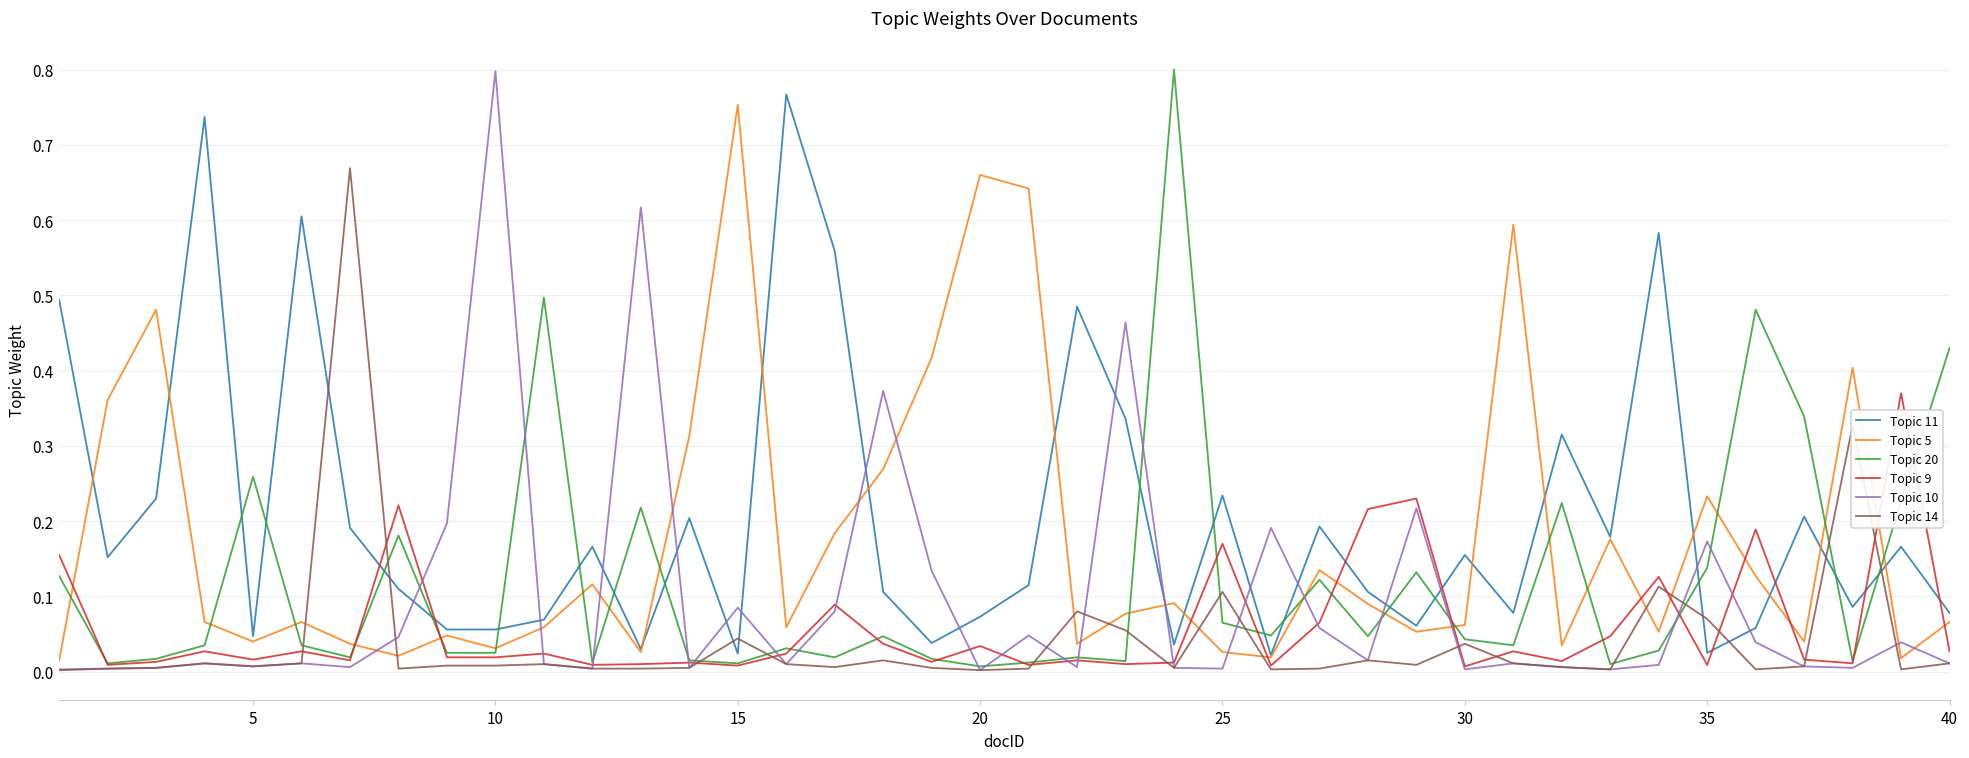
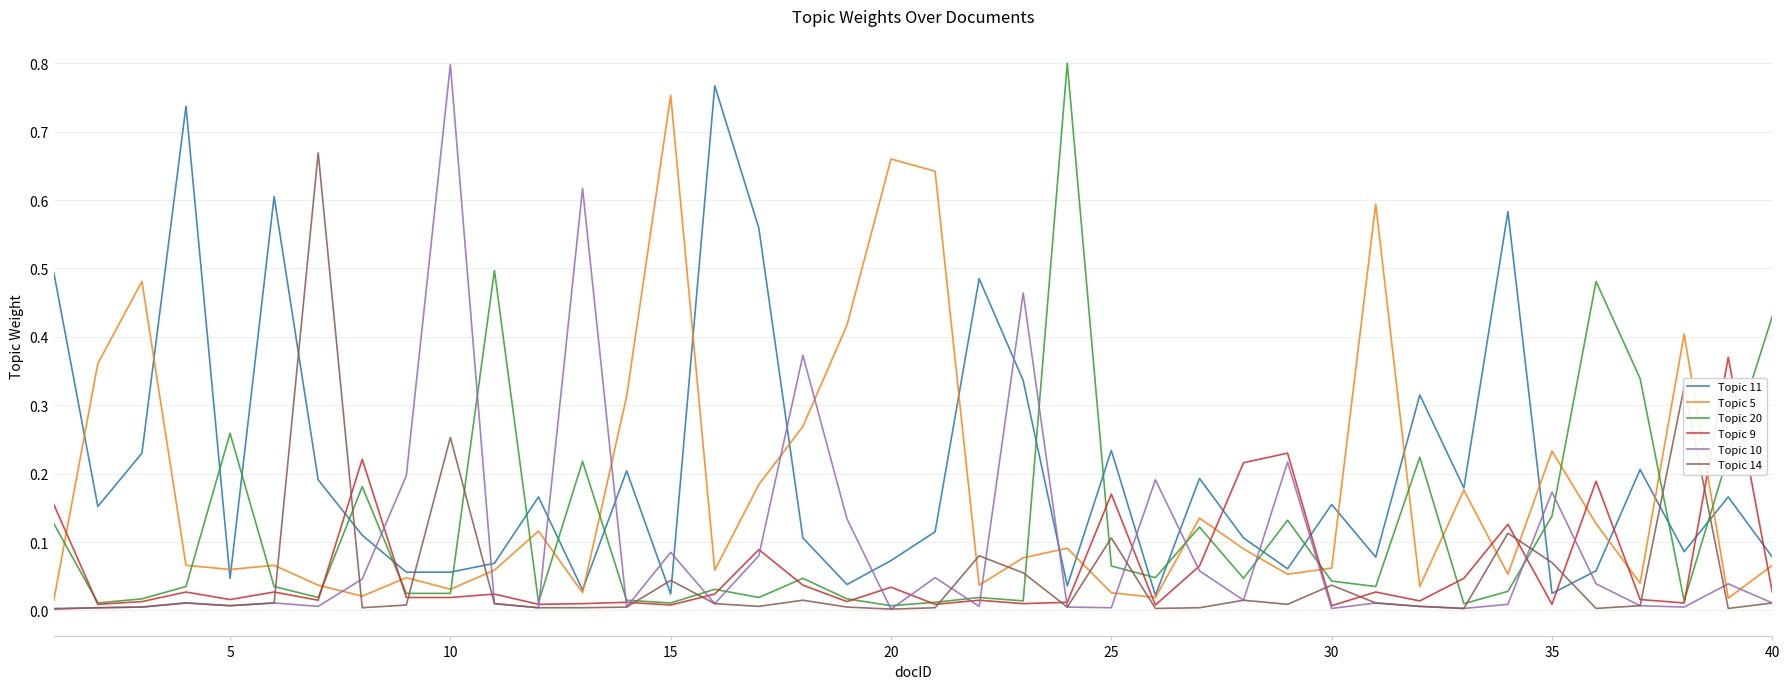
  {
    "Topic 11": {
      "5": 0.05,
      "10": 0.06,
      "15": 0.02,
      "20": 0.07,
      "25": 0.23,
      "30": 0.16,
      "35": 0.03,
      "40": 0.08
    },
    "Topic 5": {
-     "5": 0.04,
+     "5": 0.06,
      "10": 0.03,
      "15": 0.75,
      "20": 0.66,
      "25": 0.03,
      "30": 0.06,
      "35": 0.23,
      "40": 0.07
    },
    "Topic 20": {
      "5": 0.26,
      "10": 0.03,
      "20": 0.01,
      "25": 0.07,
      "30": 0.04,
      "35": 0.14,
      "40": 0.43
    },
    "Topic 9": {
      "5": 0.02,
      "10": 0.02,
      "20": 0.03,
      "25": 0.17,
      "30": 0.01,
      "35": 0.01,
      "40": 0.03
    },
    "Topic 10": {
      "10": 0.80,
      "15": 0.09,
      "25": 0.00,
      "30": 0.00,
      "35": 0.17
    },
    "Topic 14": {
-     "10": 0.01,
+     "10": 0.25,
      "15": 0.04,
      "25": 0.11,
      "30": 0.04,
      "35": 0.07
    }
  }
